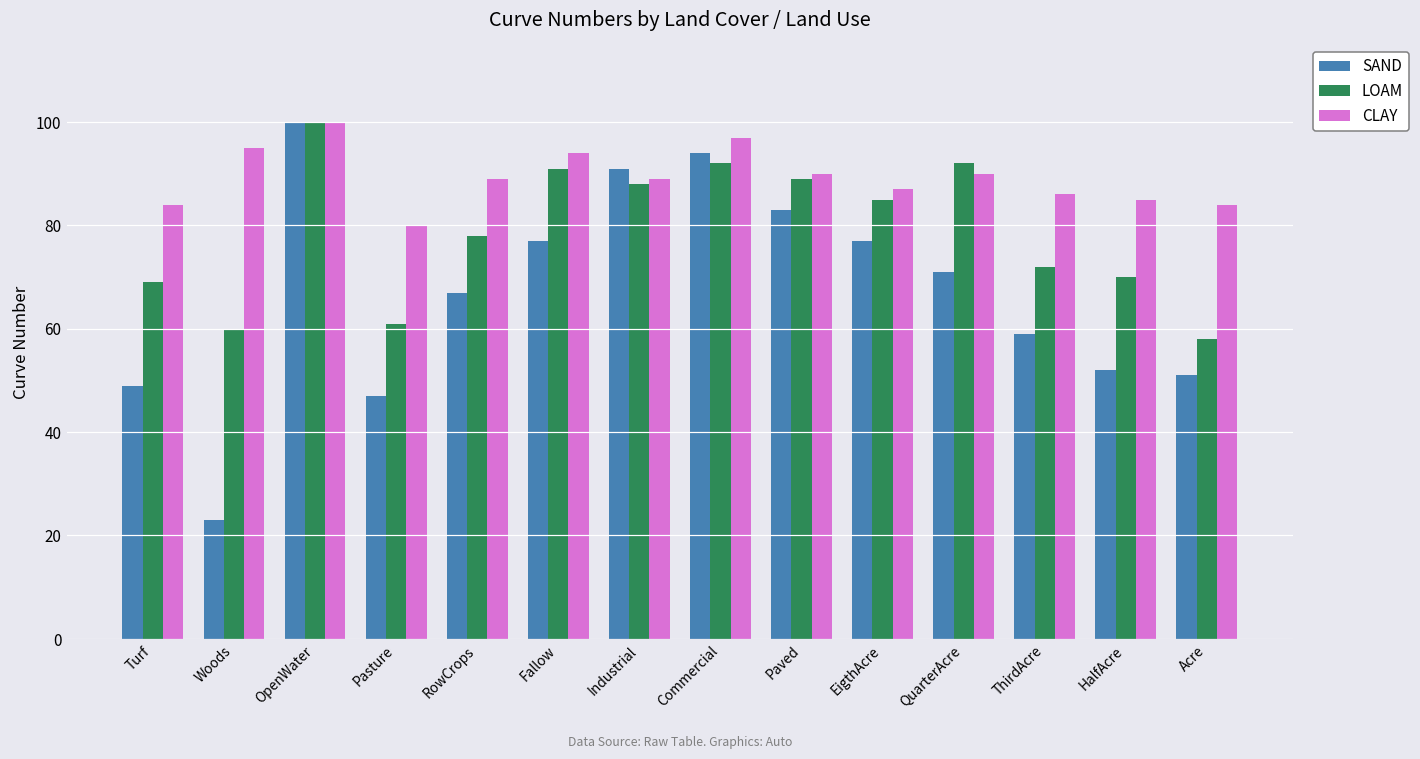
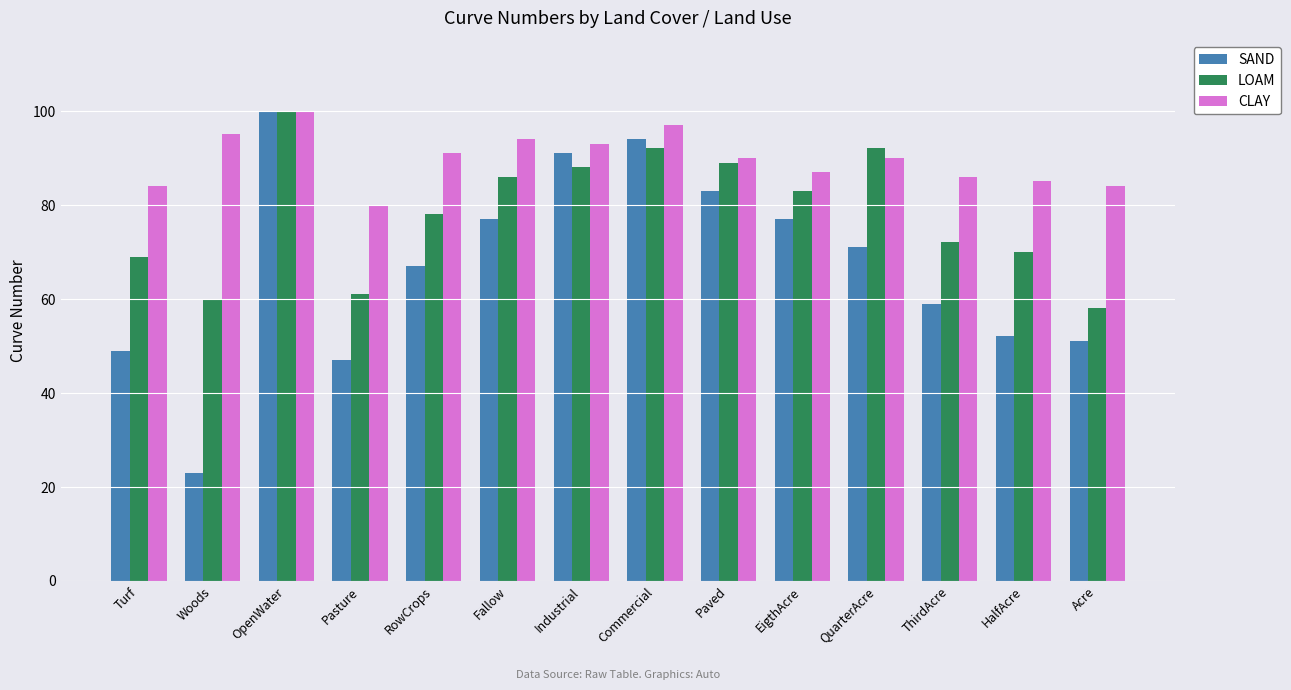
  {
    "SAND": {
      "Turf": 49,
      "Woods": 23,
      "OpenWater": 100,
      "Pasture": 47,
      "RowCrops": 67,
      "Fallow": 77,
      "Industrial": 91,
      "Commercial": 94,
      "Paved": 83,
      "EigthAcre": 77,
      "QuarterAcre": 71,
      "ThirdAcre": 59,
      "HalfAcre": 52,
      "Acre": 51
    },
    "LOAM": {
      "Turf": 69,
      "Woods": 60,
      "OpenWater": 100,
      "Pasture": 61,
      "RowCrops": 78,
-     "Fallow": 91,
+     "Fallow": 86,
      "Industrial": 88,
      "Commercial": 92,
      "Paved": 89,
-     "EigthAcre": 85,
+     "EigthAcre": 83,
      "QuarterAcre": 92,
      "ThirdAcre": 72,
      "HalfAcre": 70,
      "Acre": 58
    },
    "CLAY": {
      "Turf": 84,
      "Woods": 95,
      "OpenWater": 100,
      "Pasture": 80,
-     "RowCrops": 89,
+     "RowCrops": 91,
      "Fallow": 94,
-     "Industrial": 89,
+     "Industrial": 93,
      "Commercial": 97,
      "Paved": 90,
      "EigthAcre": 87,
      "QuarterAcre": 90,
      "ThirdAcre": 86,
      "HalfAcre": 85,
      "Acre": 84
    }
  }
